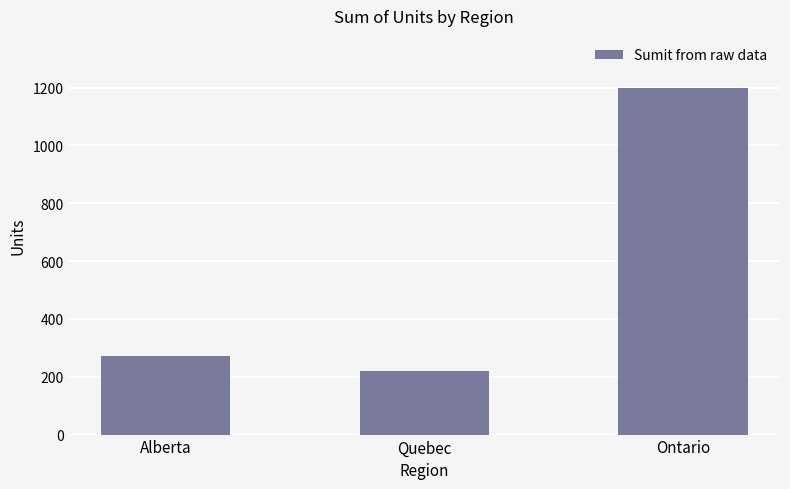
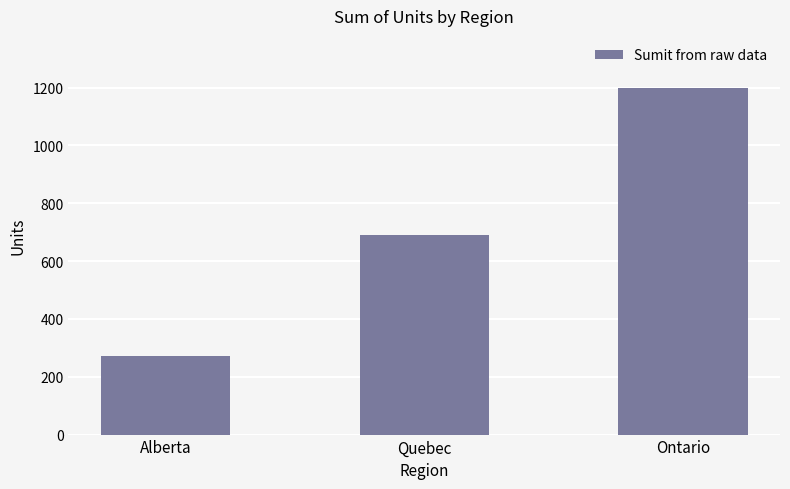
  {
    "Alberta": 270,
-   "Quebec": 220,
+   "Quebec": 690,
    "Ontario": 1200
  }
